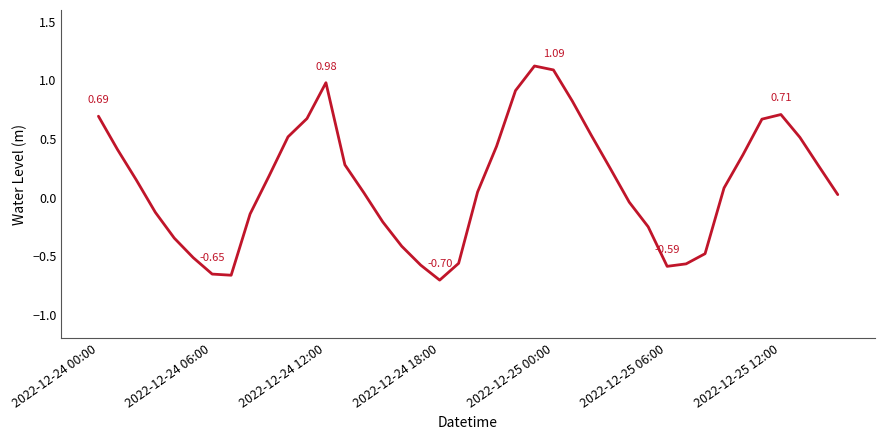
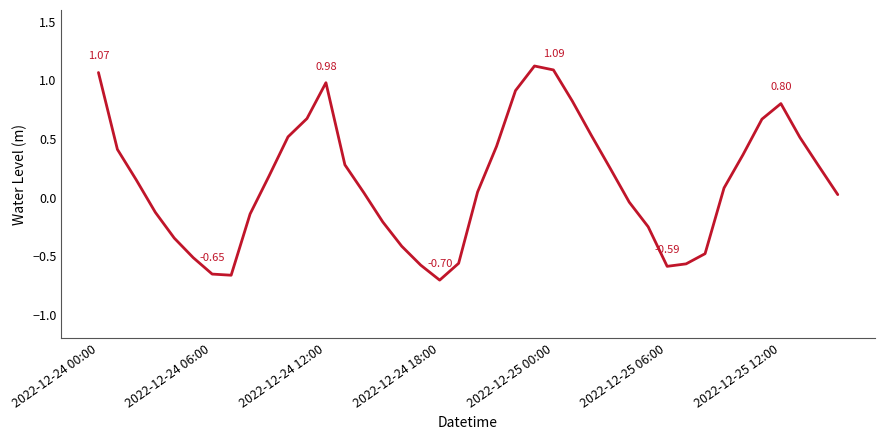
  {
-   "2022-12-24 00:00": 0.69,
+   "2022-12-24 00:00": 1.07,
    "2022-12-24 06:00": -0.65,
    "2022-12-24 12:00": 0.98,
    "2022-12-24 18:00": -0.70,
    "2022-12-25 00:00": 1.09,
    "2022-12-25 06:00": -0.59,
-   "2022-12-25 12:00": 0.71
+   "2022-12-25 12:00": 0.80
  }
